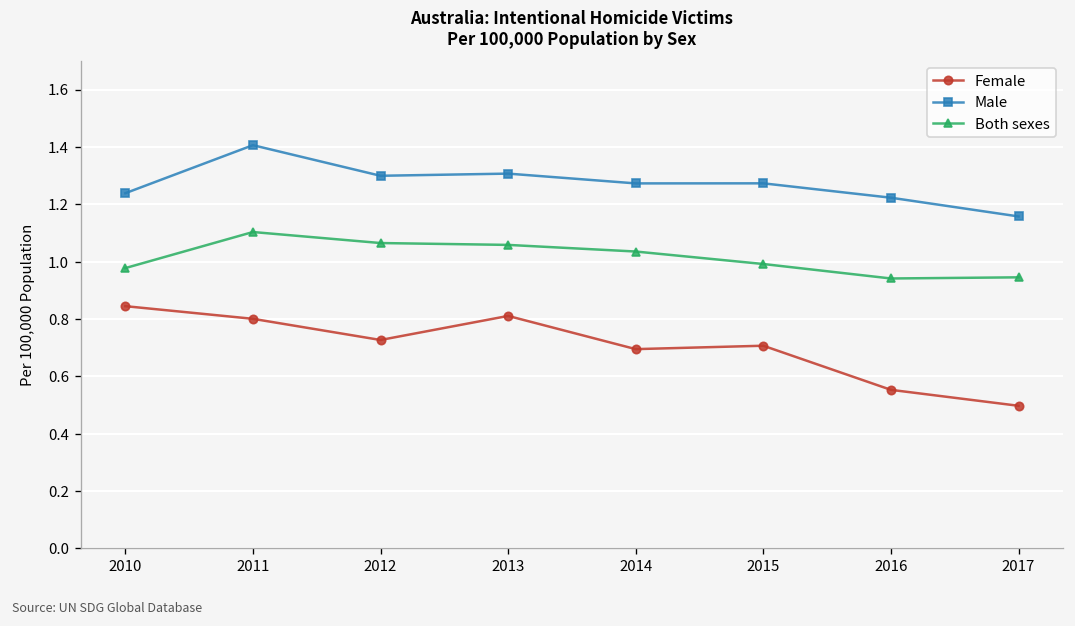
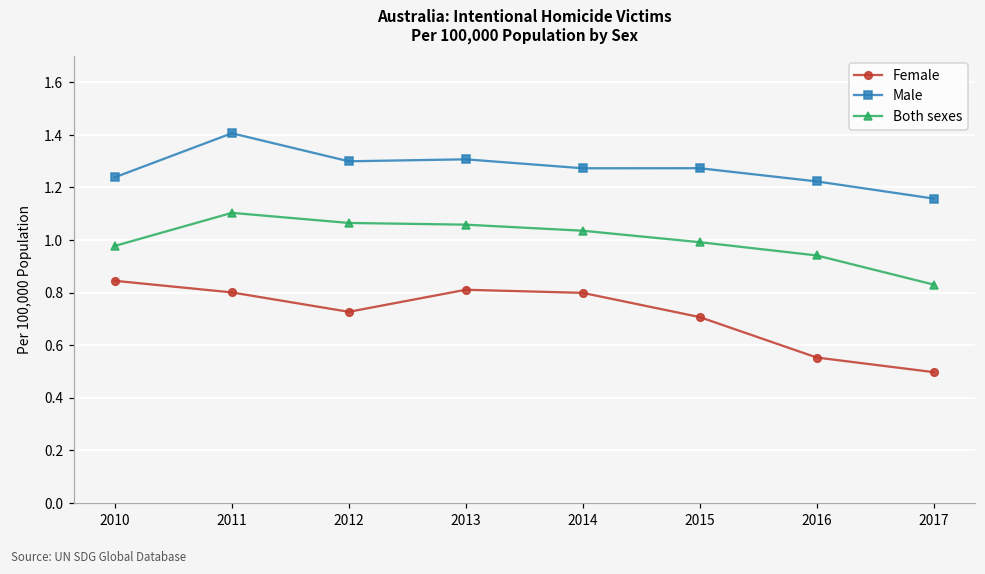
  {
    "Female": {
      "2010": 0.84,
      "2011": 0.80,
      "2012": 0.73,
      "2013": 0.81,
-     "2014": 0.69,
+     "2014": 0.80,
      "2015": 0.71,
      "2016": 0.55,
      "2017": 0.50
    },
    "Male": {
      "2010": 1.24,
      "2011": 1.41,
      "2012": 1.30,
      "2013": 1.31,
      "2014": 1.27,
      "2015": 1.27,
      "2016": 1.22,
      "2017": 1.16
    },
    "Both sexes": {
      "2010": 0.98,
      "2011": 1.10,
      "2012": 1.06,
      "2013": 1.06,
      "2014": 1.04,
      "2015": 0.99,
      "2016": 0.94,
-     "2017": 0.95
+     "2017": 0.83
    }
  }
